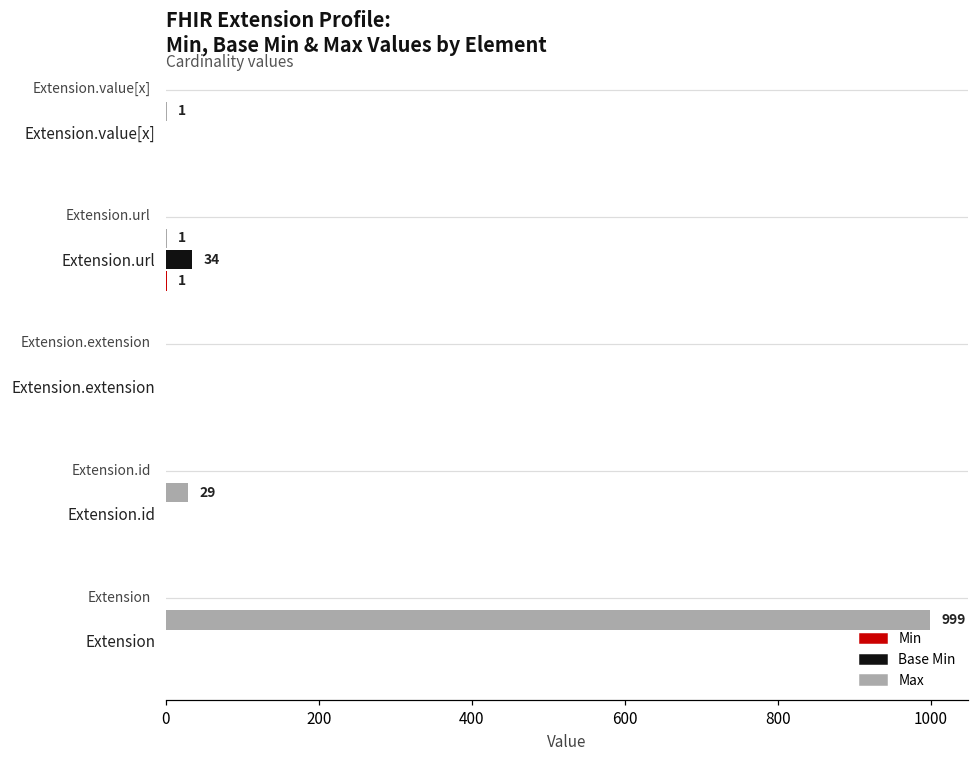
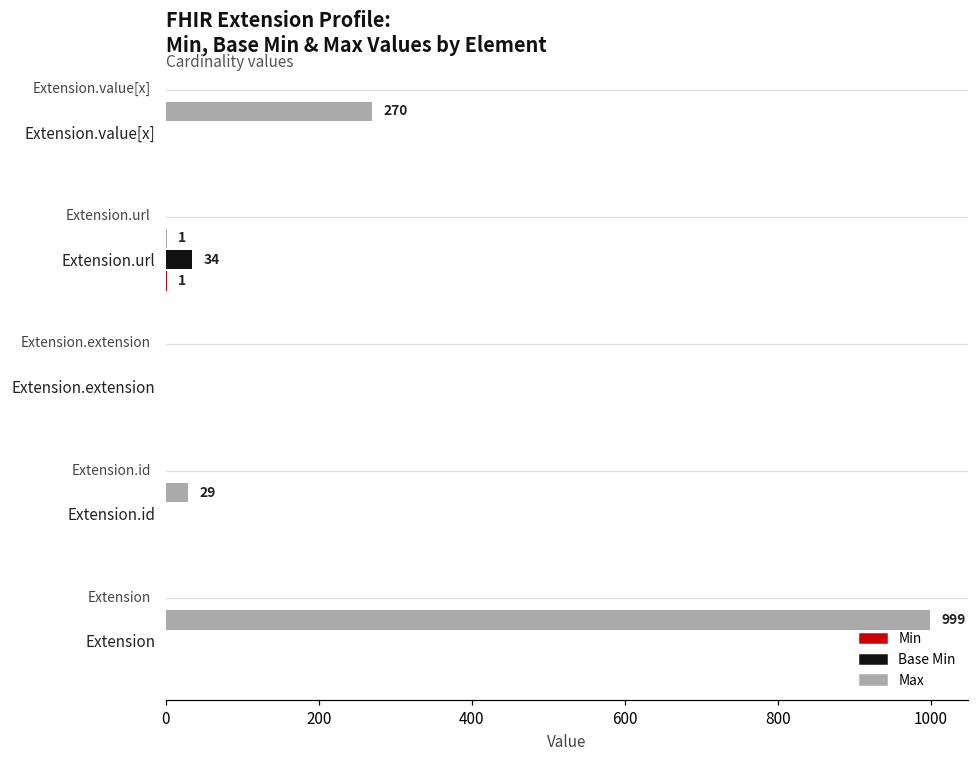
  {
    "Min": {
      "Extension.url": 1
    },
    "Base Min": {
      "Extension.url": 34
    },
    "Max": {
-     "Extension.value[x]": 1,
+     "Extension.value[x]": 270,
      "Extension.url": 1,
      "Extension.id": 29,
      "Extension": 999
    }
  }
